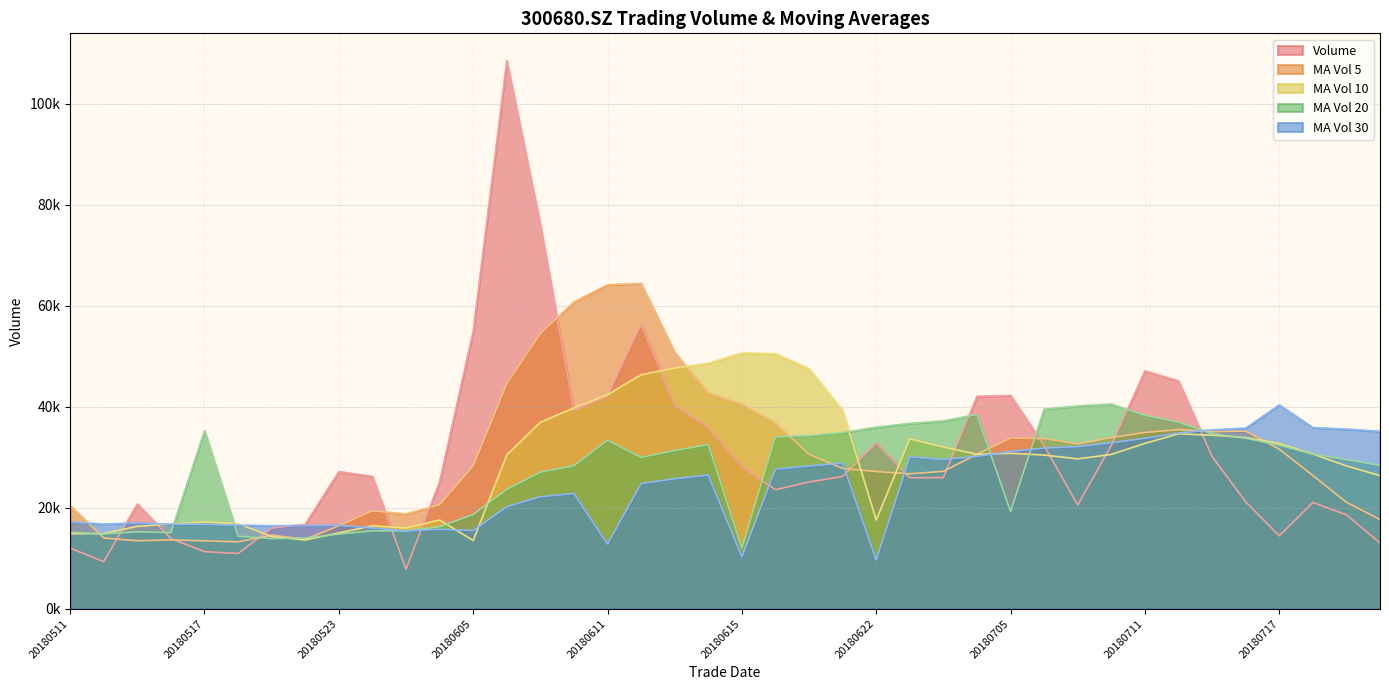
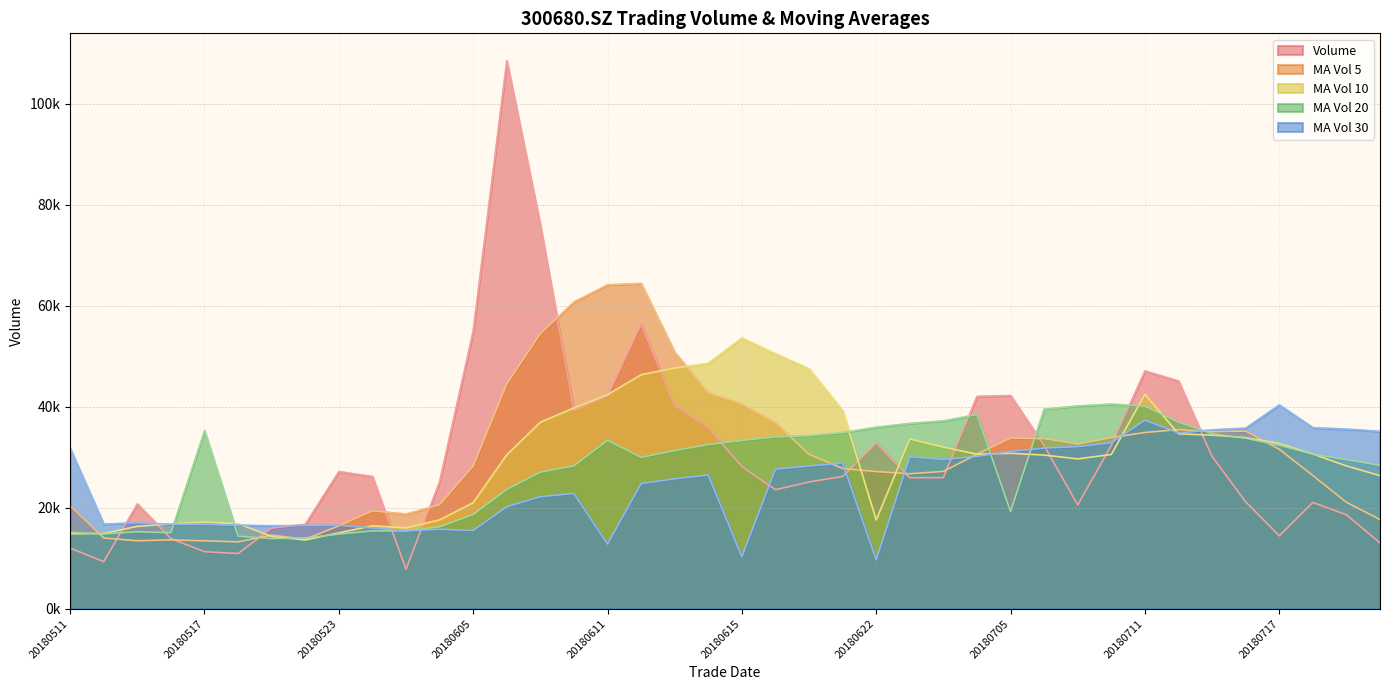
  {
    "MA Vol 10": {
-     "20180605": 13000,
-     "20180615": 51000,
+     "20180605": 21000,
+     "20180615": 54000,
      "20180622": 18000,
-     "20180711": 33000
+     "20180711": 42000
    },
    "MA Vol 20": {
      "20180517": 35000,
      "20180605": 19000,
      "20180611": 33000,
-     "20180615": 12000,
+     "20180615": 33000,
      "20180622": 36000,
      "20180705": 19000,
-     "20180711": 38000
+     "20180711": 40000
    },
    "MA Vol 30": {
-     "20180511": 17000,
+     "20180511": 32000,
      "20180605": 15000,
      "20180611": 13000,
      "20180615": 10000,
      "20180622": 10000,
-     "20180711": 34000,
+     "20180711": 37000,
      "20180717": 40000
    }
  }
